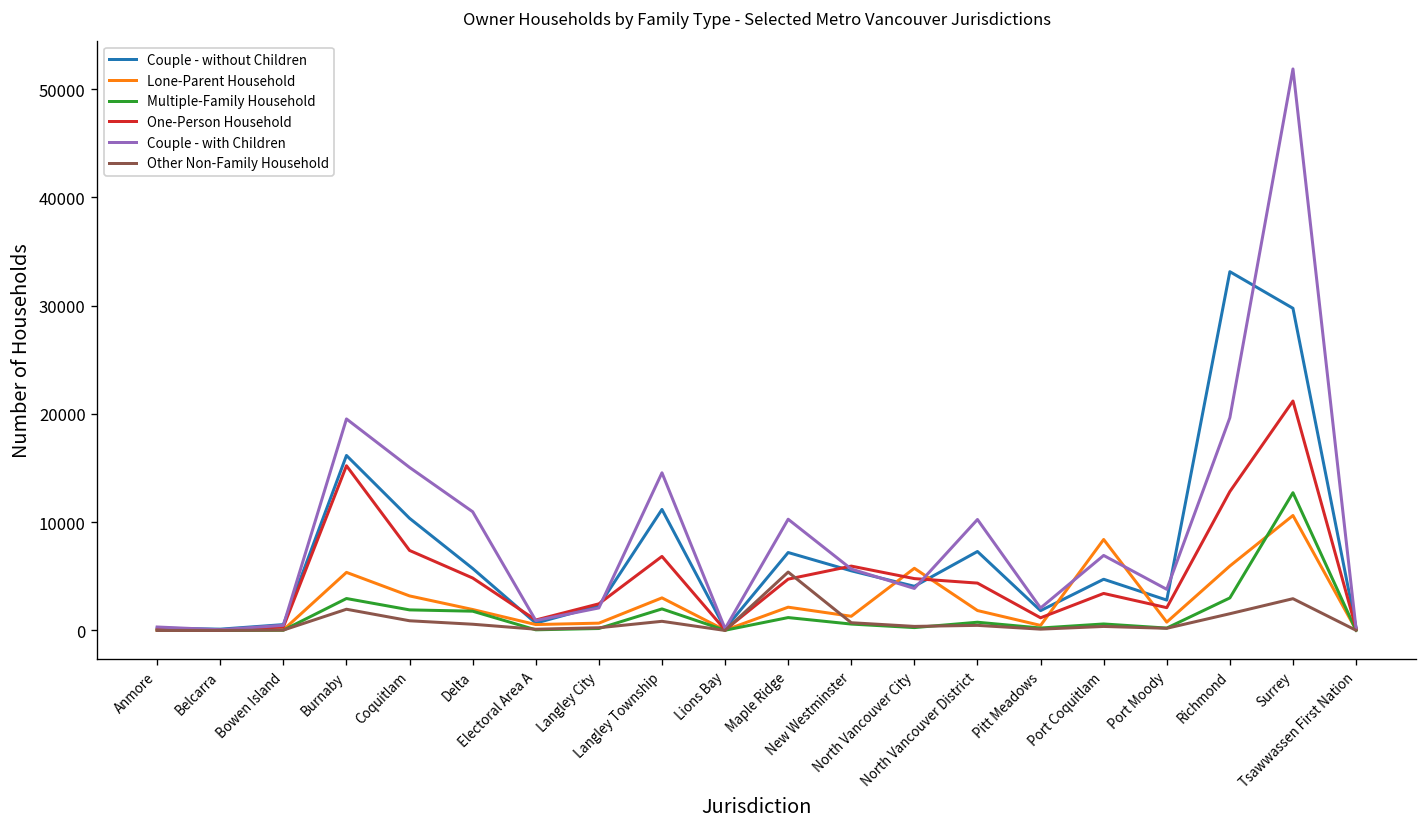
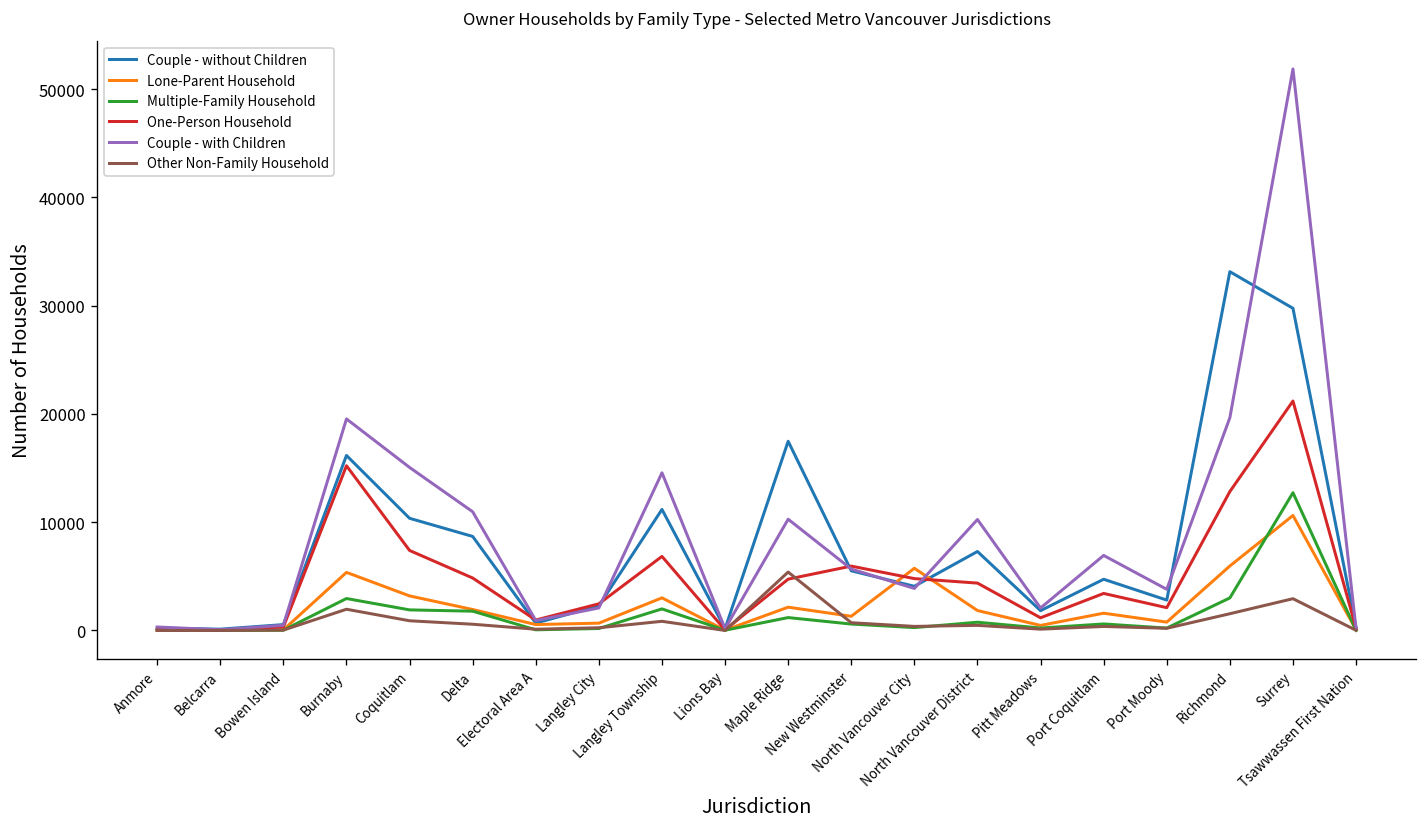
  {
    "Couple - without Children": {
      "Burnaby": 16000,
      "Coquitlam": 10000,
-     "Delta": 6000,
+     "Delta": 9000,
      "Langley Township": 11000,
-     "Maple Ridge": 7000,
+     "Maple Ridge": 17000,
      "North Vancouver District": 7000,
      "Port Coquitlam": 5000,
      "Port Moody": 3000,
      "Richmond": 33000,
      "Surrey": 30000
    },
    "Lone-Parent Household": {
      "Burnaby": 5000,
      "Coquitlam": 3000,
      "Langley City": 1000,
      "Langley Township": 3000,
      "Maple Ridge": 2000,
      "New Westminster": 1000,
      "North Vancouver City": 6000,
      "North Vancouver District": 2000,
-     "Port Coquitlam": 8000,
+     "Port Coquitlam": 2000,
      "Port Moody": 1000,
      "Richmond": 6000,
      "Surrey": 11000
    },
    "Multiple-Family Household": {
      "Burnaby": 3000,
      "Coquitlam": 2000,
      "Langley Township": 2000,
      "Maple Ridge": 1000,
      "North Vancouver District": 1000,
      "Richmond": 3000,
      "Surrey": 13000
    },
    "One-Person Household": {
      "Burnaby": 15000,
      "Coquitlam": 7000,
      "Delta": 5000,
      "Langley Township": 7000,
      "Maple Ridge": 5000,
      "North Vancouver City": 5000,
      "North Vancouver District": 4000,
      "Pitt Meadows": 1000,
      "Port Coquitlam": 3000,
      "Port Moody": 2000,
      "Richmond": 13000,
      "Surrey": 21000
    },
    "Couple - with Children": {
      "Burnaby": 20000,
      "Coquitlam": 15000,
      "Delta": 11000,
      "Langley Township": 15000,
      "Maple Ridge": 10000,
      "North Vancouver District": 10000,
      "Port Coquitlam": 7000,
      "Port Moody": 4000,
      "Richmond": 20000,
      "Surrey": 52000
    },
    "Other Non-Family Household": {
      "Burnaby": 2000,
      "Coquitlam": 1000,
      "Delta": 1000,
      "Langley Township": 1000,
      "Maple Ridge": 5000,
      "North Vancouver District": 0,
      "Richmond": 2000,
      "Surrey": 3000
    }
  }
